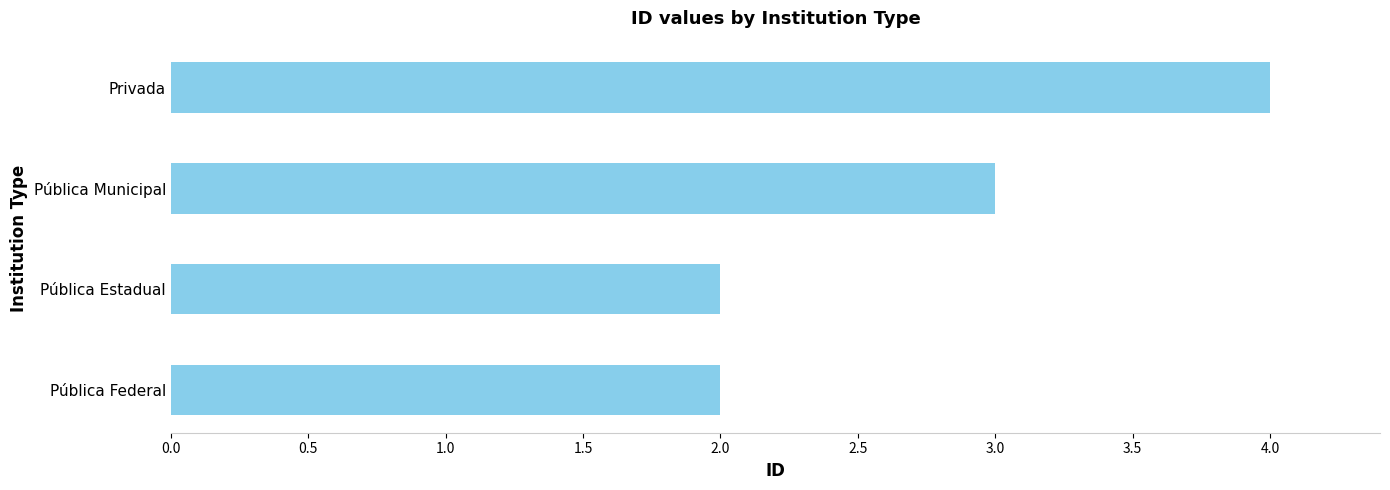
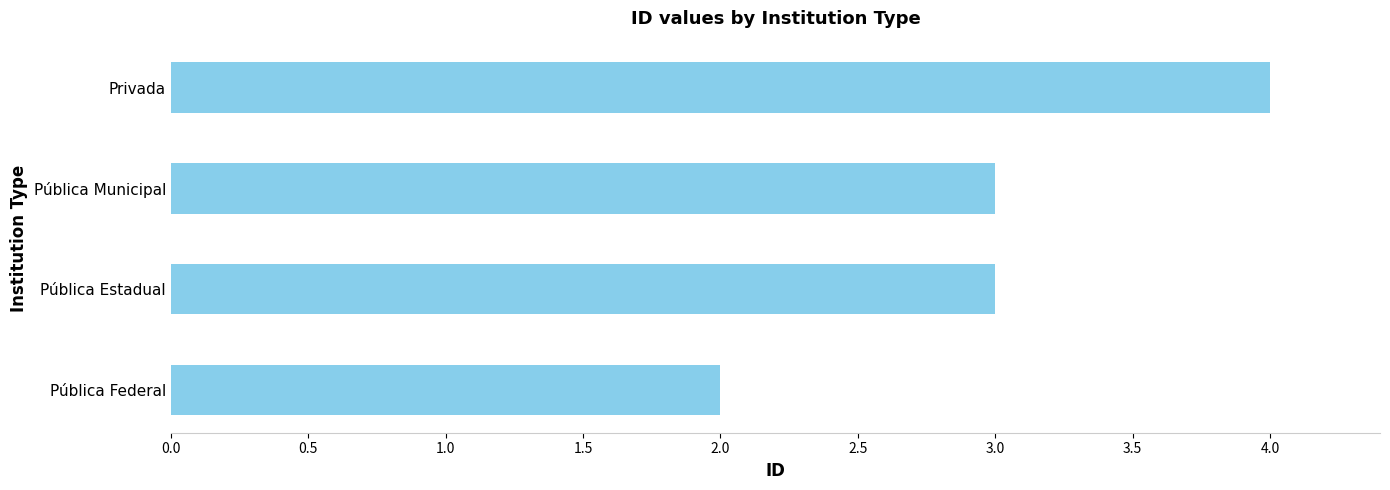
  {
    "Privada": 4,
    "Pública Municipal": 3,
-   "Pública Estadual": 2,
+   "Pública Estadual": 3,
    "Pública Federal": 2
  }
